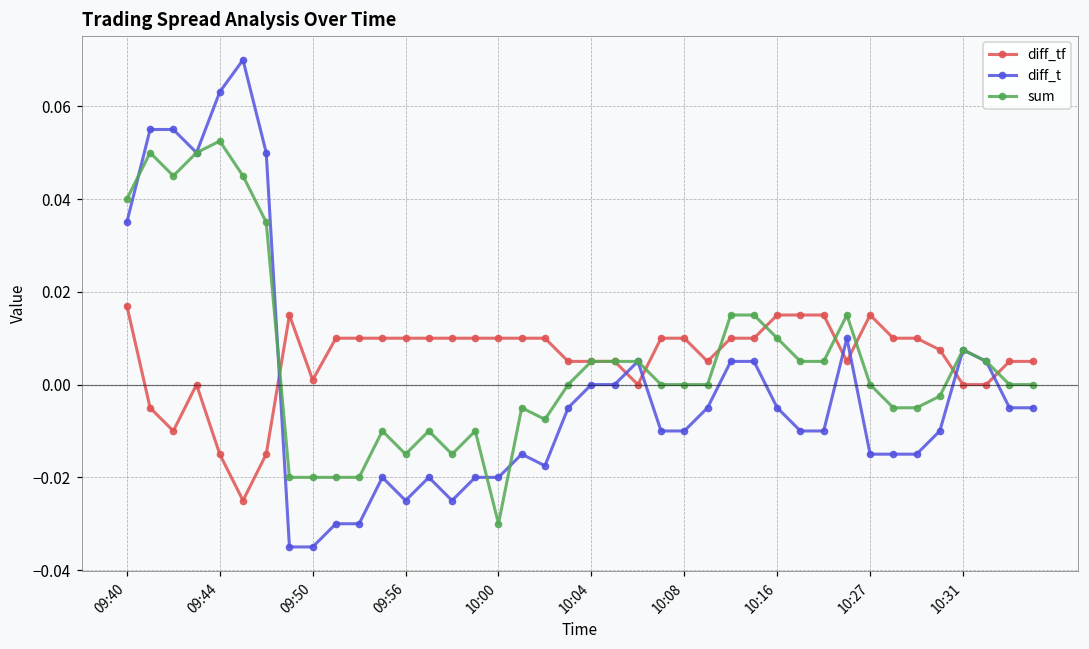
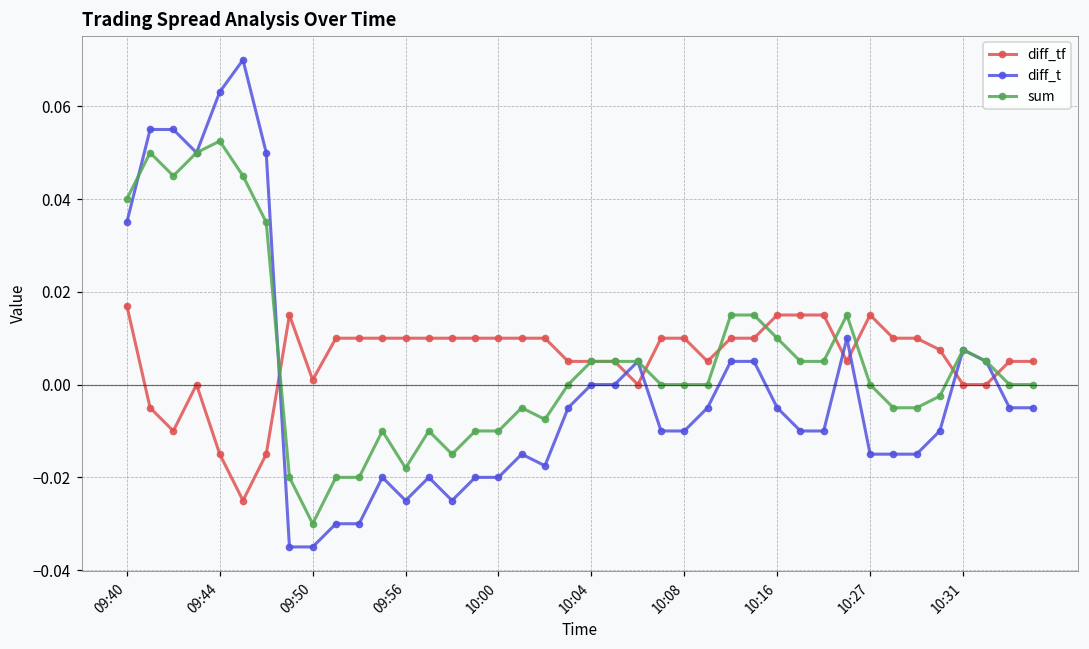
  {
    "diff_tf": {
      "09:40": 0.017,
      "09:44": -0.015,
      "09:50": 0.001,
      "09:56": 0.010,
      "10:00": 0.010,
      "10:08": 0.010,
      "10:16": 0.015,
      "10:27": 0.015,
      "10:31": 0.000
    },
    "diff_t": {
      "09:40": 0.035,
      "09:44": 0.063,
      "09:50": -0.035,
      "09:56": -0.025,
      "10:00": -0.020,
      "10:04": 0.000,
      "10:08": -0.010,
      "10:16": -0.005,
      "10:27": -0.015
    },
    "sum": {
      "09:40": 0.040,
      "09:44": 0.053,
-     "09:50": -0.02,
-     "09:56": -0.015,
-     "10:00": -0.03,
+     "09:50": -0.03,
+     "09:56": -0.018,
+     "10:00": -0.01,
      "10:08": 0.000,
      "10:16": 0.010,
      "10:27": 0.000
    }
  }
